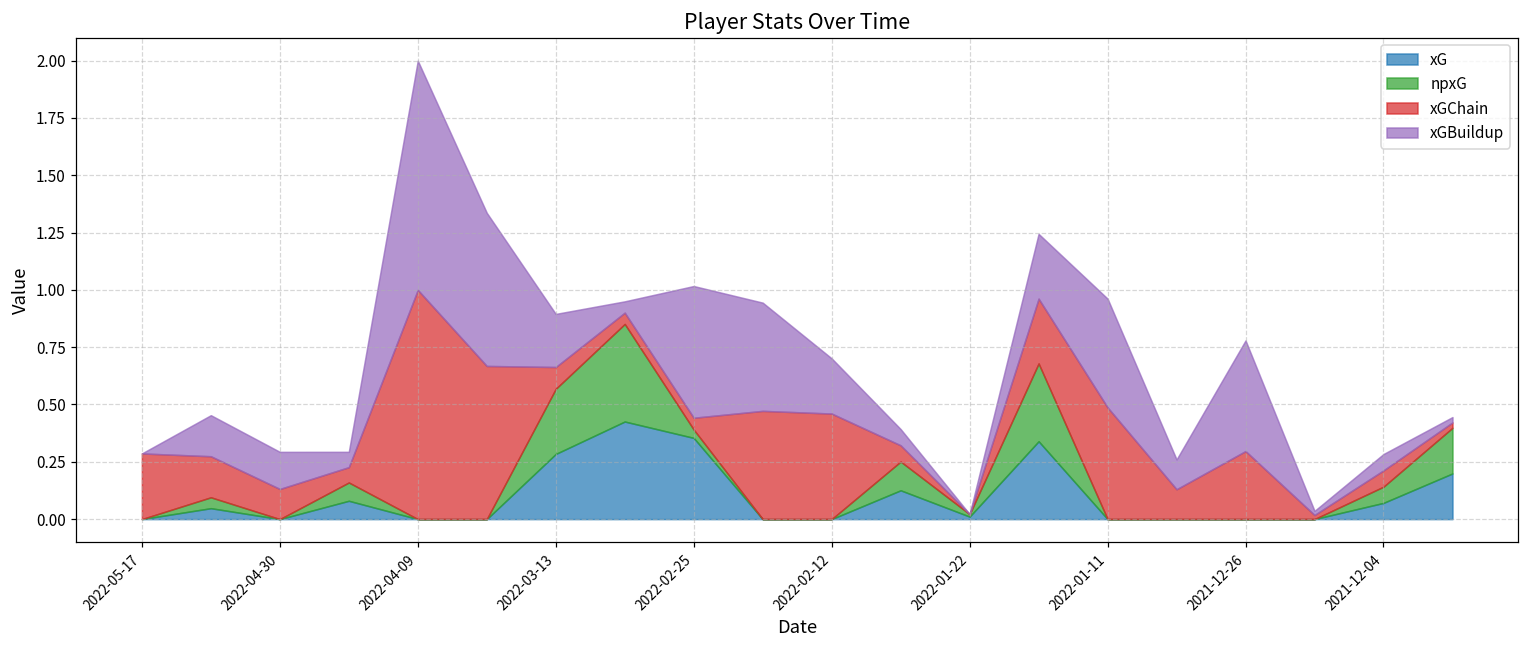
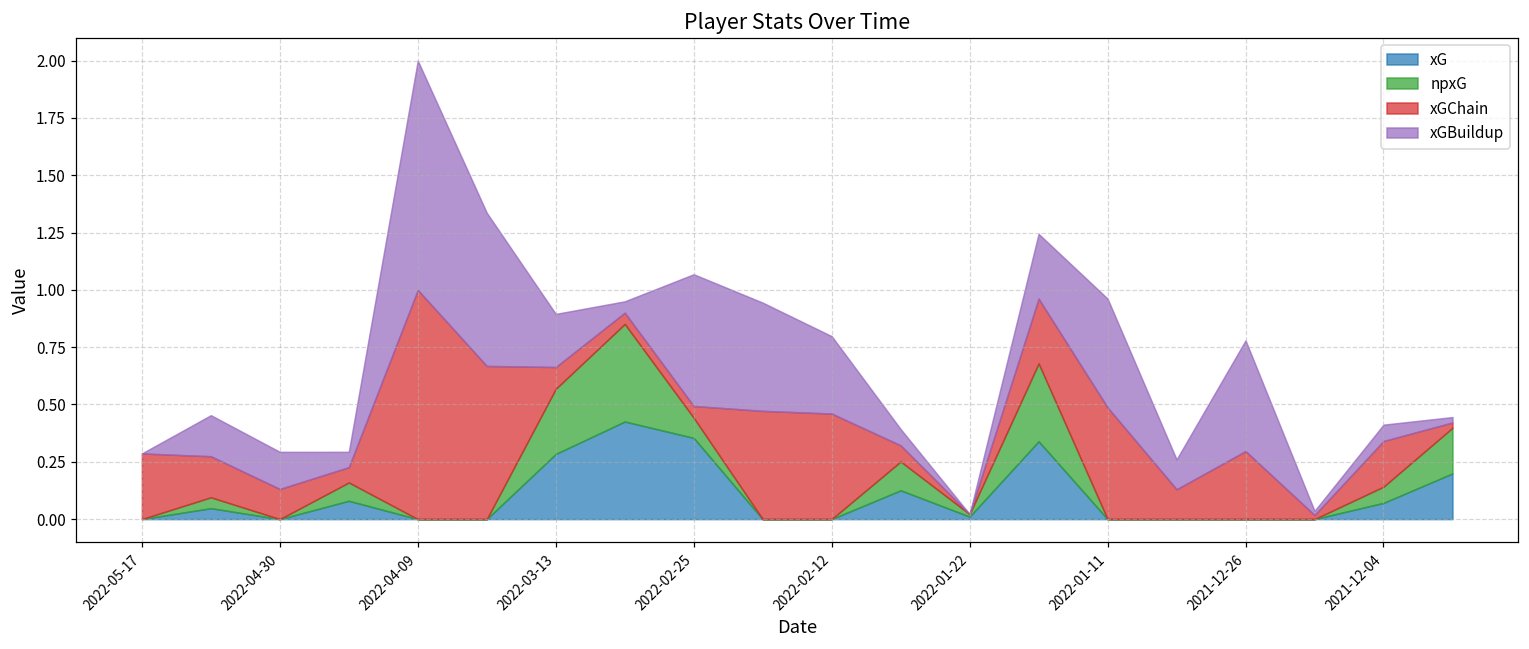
  {
    "xG": {
      "2022-03-13": 0.28,
      "2022-02-25": 0.35,
      "2021-12-04": 0.07
    },
    "npxG": {
      "2022-03-13": 0.28,
-     "2022-02-25": 0.04,
+     "2022-02-25": 0.09,
      "2021-12-04": 0.07
    },
    "xGChain": {
      "2022-04-30": 0.13,
      "2022-04-09": 1.00,
      "2022-03-13": 0.10,
      "2022-02-25": 0.05,
      "2022-02-12": 0.46,
      "2022-01-11": 0.49,
      "2021-12-26": 0.30,
-     "2021-12-04": 0.07
+     "2021-12-04": 0.20
    },
    "xGBuildup": {
      "2022-04-30": 0.16,
      "2022-04-09": 1.00,
      "2022-03-13": 0.23,
      "2022-02-25": 0.57,
-     "2022-02-12": 0.24,
+     "2022-02-12": 0.34,
      "2022-01-11": 0.47,
      "2021-12-26": 0.48,
      "2021-12-04": 0.07
    }
  }
